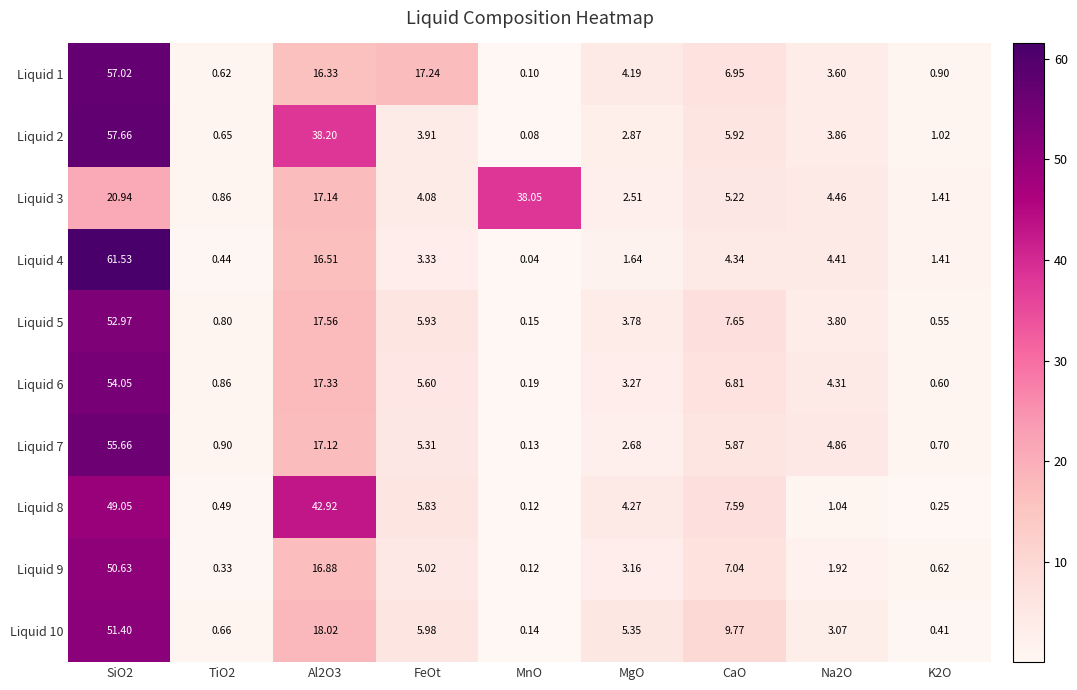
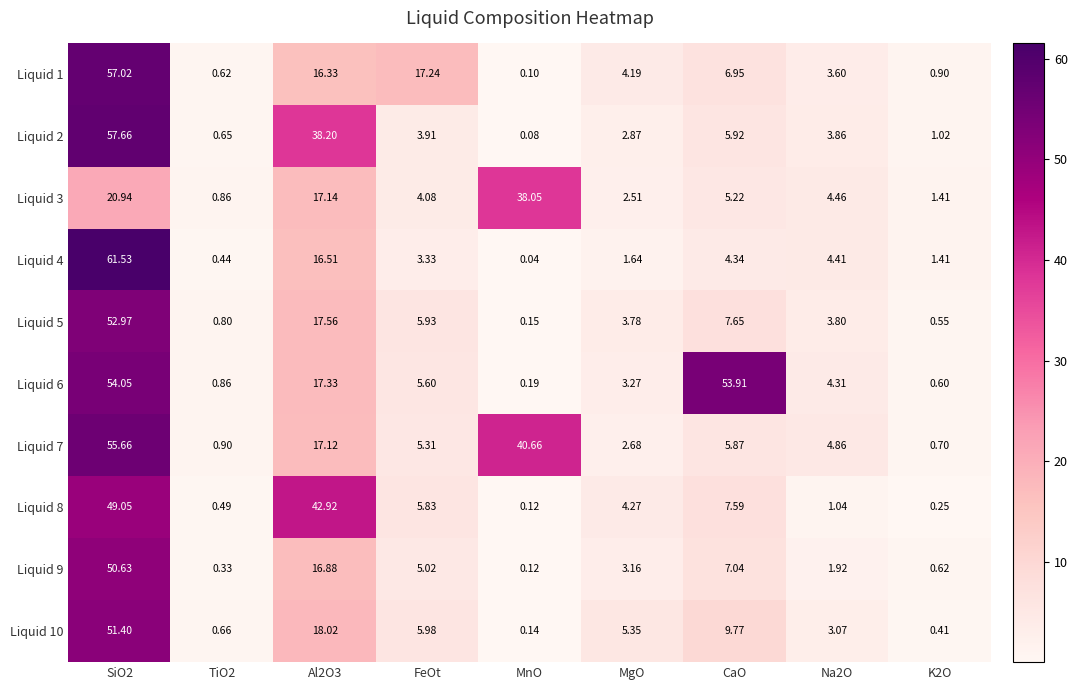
  {
    "Liquid 1": {
      "SiO2": 57.02,
      "TiO2": 0.62,
      "Al2O3": 16.33,
      "FeOt": 17.24,
      "MnO": 0.10,
      "MgO": 4.19,
      "CaO": 6.95,
      "Na2O": 3.60,
      "K2O": 0.90
    },
    "Liquid 2": {
      "SiO2": 57.66,
      "TiO2": 0.65,
      "Al2O3": 38.20,
      "FeOt": 3.91,
      "MnO": 0.08,
      "MgO": 2.87,
      "CaO": 5.92,
      "Na2O": 3.86,
      "K2O": 1.02
    },
    "Liquid 3": {
      "SiO2": 20.94,
      "TiO2": 0.86,
      "Al2O3": 17.14,
      "FeOt": 4.08,
      "MnO": 38.05,
      "MgO": 2.51,
      "CaO": 5.22,
      "Na2O": 4.46,
      "K2O": 1.41
    },
    "Liquid 4": {
      "SiO2": 61.53,
      "TiO2": 0.44,
      "Al2O3": 16.51,
      "FeOt": 3.33,
      "MnO": 0.04,
      "MgO": 1.64,
      "CaO": 4.34,
      "Na2O": 4.41,
      "K2O": 1.41
    },
    "Liquid 5": {
      "SiO2": 52.97,
      "TiO2": 0.80,
      "Al2O3": 17.56,
      "FeOt": 5.93,
      "MnO": 0.15,
      "MgO": 3.78,
      "CaO": 7.65,
      "Na2O": 3.80,
      "K2O": 0.55
    },
    "Liquid 6": {
      "SiO2": 54.05,
      "TiO2": 0.86,
      "Al2O3": 17.33,
      "FeOt": 5.60,
      "MnO": 0.19,
      "MgO": 3.27,
-     "CaO": 6.81,
+     "CaO": 53.91,
      "Na2O": 4.31,
      "K2O": 0.60
    },
    "Liquid 7": {
      "SiO2": 55.66,
      "TiO2": 0.90,
      "Al2O3": 17.12,
      "FeOt": 5.31,
-     "MnO": 0.13,
+     "MnO": 40.66,
      "MgO": 2.68,
      "CaO": 5.87,
      "Na2O": 4.86,
      "K2O": 0.70
    },
    "Liquid 8": {
      "SiO2": 49.05,
      "TiO2": 0.49,
      "Al2O3": 42.92,
      "FeOt": 5.83,
      "MnO": 0.12,
      "MgO": 4.27,
      "CaO": 7.59,
      "Na2O": 1.04,
      "K2O": 0.25
    },
    "Liquid 9": {
      "SiO2": 50.63,
      "TiO2": 0.33,
      "Al2O3": 16.88,
      "FeOt": 5.02,
      "MnO": 0.12,
      "MgO": 3.16,
      "CaO": 7.04,
      "Na2O": 1.92,
      "K2O": 0.62
    },
    "Liquid 10": {
      "SiO2": 51.40,
      "TiO2": 0.66,
      "Al2O3": 18.02,
      "FeOt": 5.98,
      "MnO": 0.14,
      "MgO": 5.35,
      "CaO": 9.77,
      "Na2O": 3.07,
      "K2O": 0.41
    }
  }
